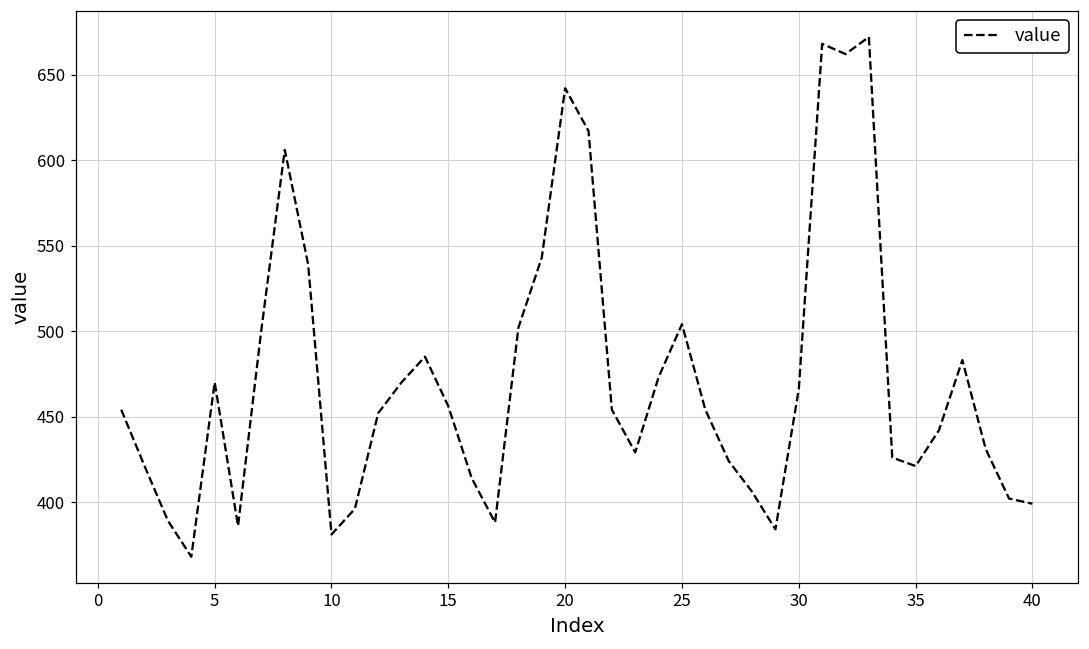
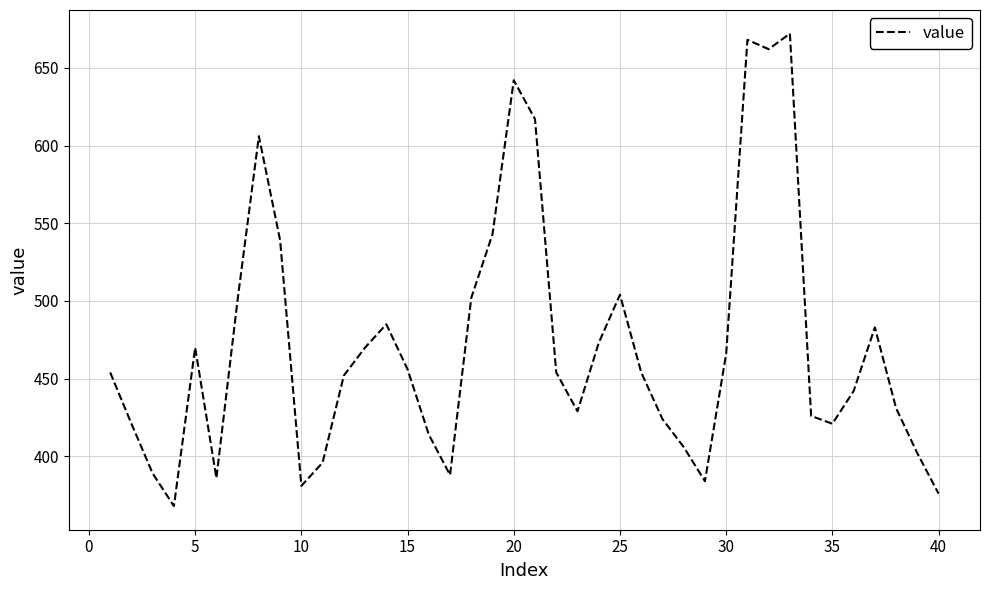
  {
    "5": 470,
    "10": 381,
    "15": 456,
    "20": 642,
    "25": 504,
    "30": 466,
    "35": 421,
-   "40": 399
+   "40": 376
  }
